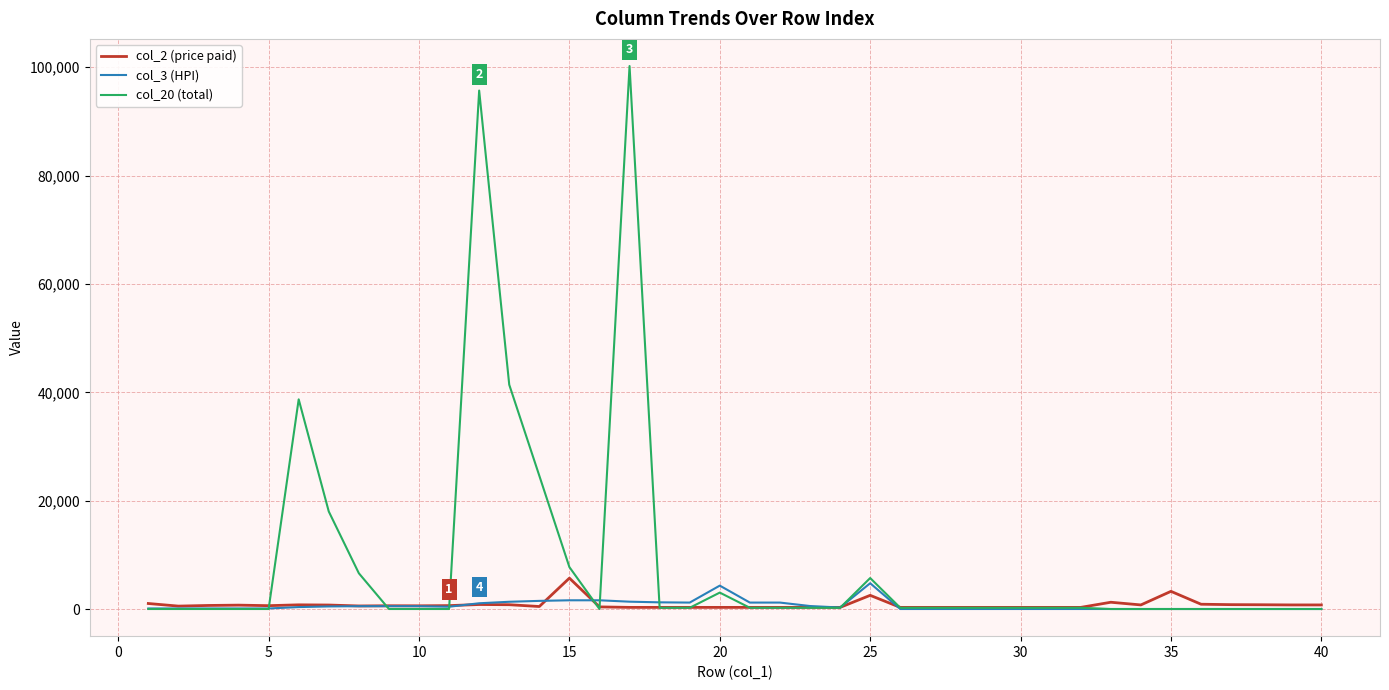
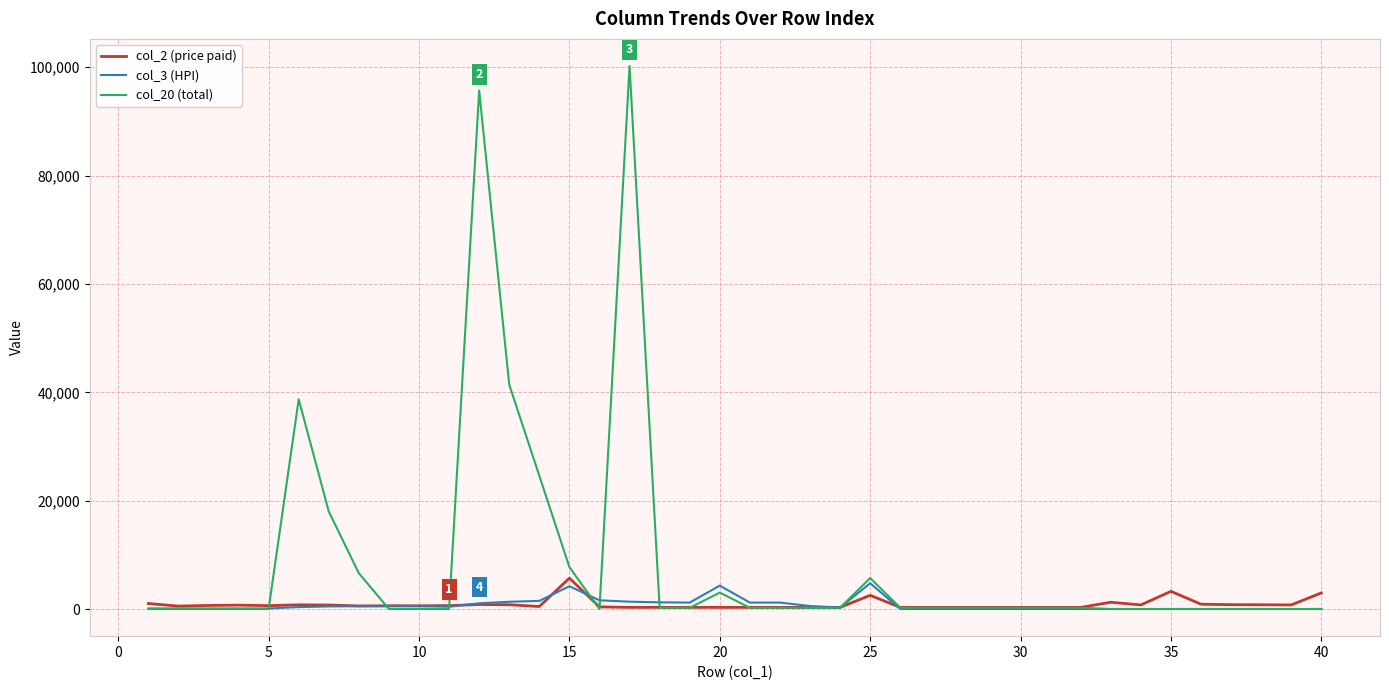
  {
    "col_2 (price paid)": {
      "5": "1,000",
      "15": "6,000",
      "20": "0",
      "25": "3,000",
      "35": "3,000",
-     "40": "1,000"
+     "40": "3,000"
    },
    "col_3 (HPI)": {
-     "15": "2,000",
+     "15": "4,000",
      "20": "4,000",
      "25": "5,000"
    },
    "col_20 (total)": {
      "10": "0",
      "15": "8,000",
      "20": "3,000",
      "25": "6,000"
    }
  }
